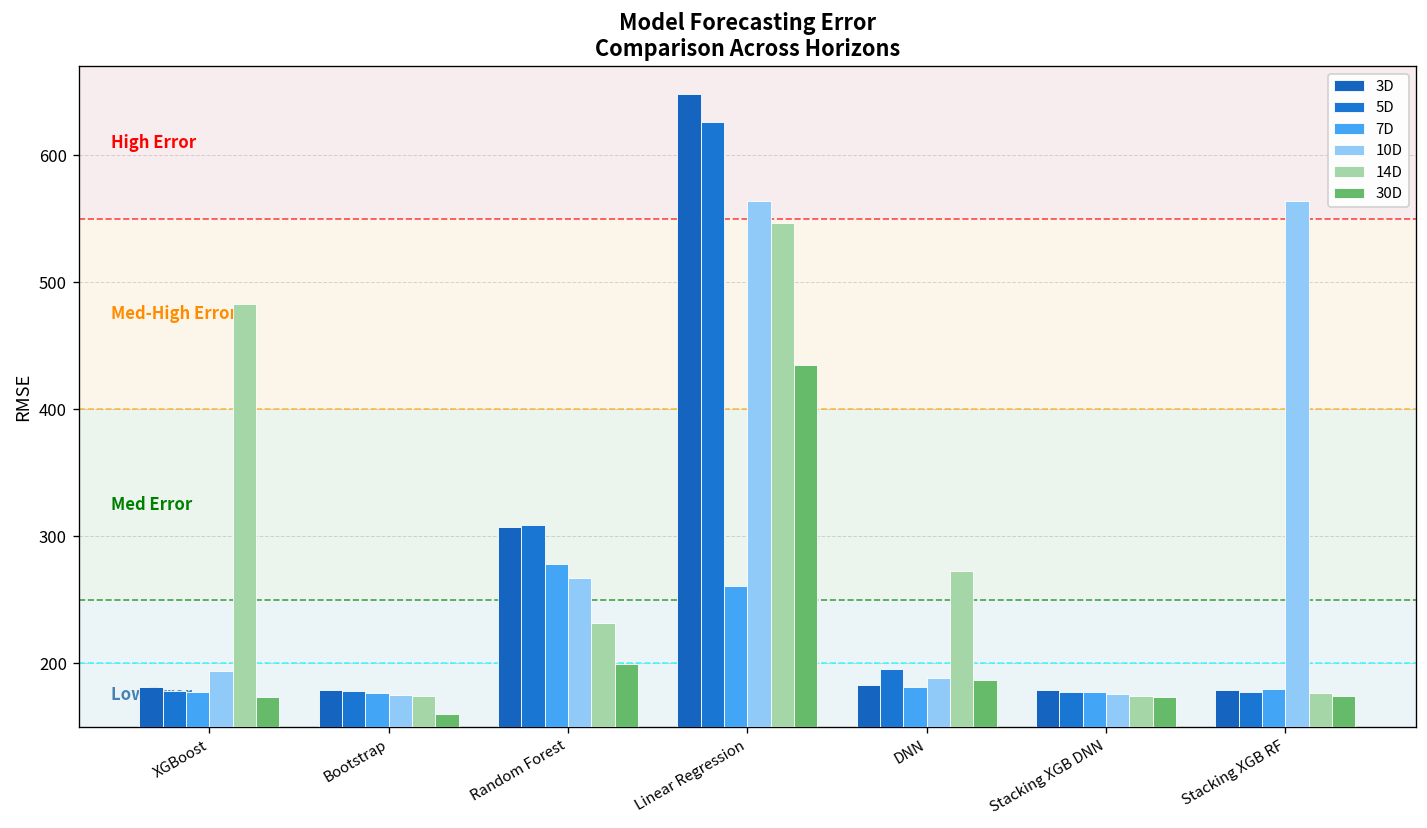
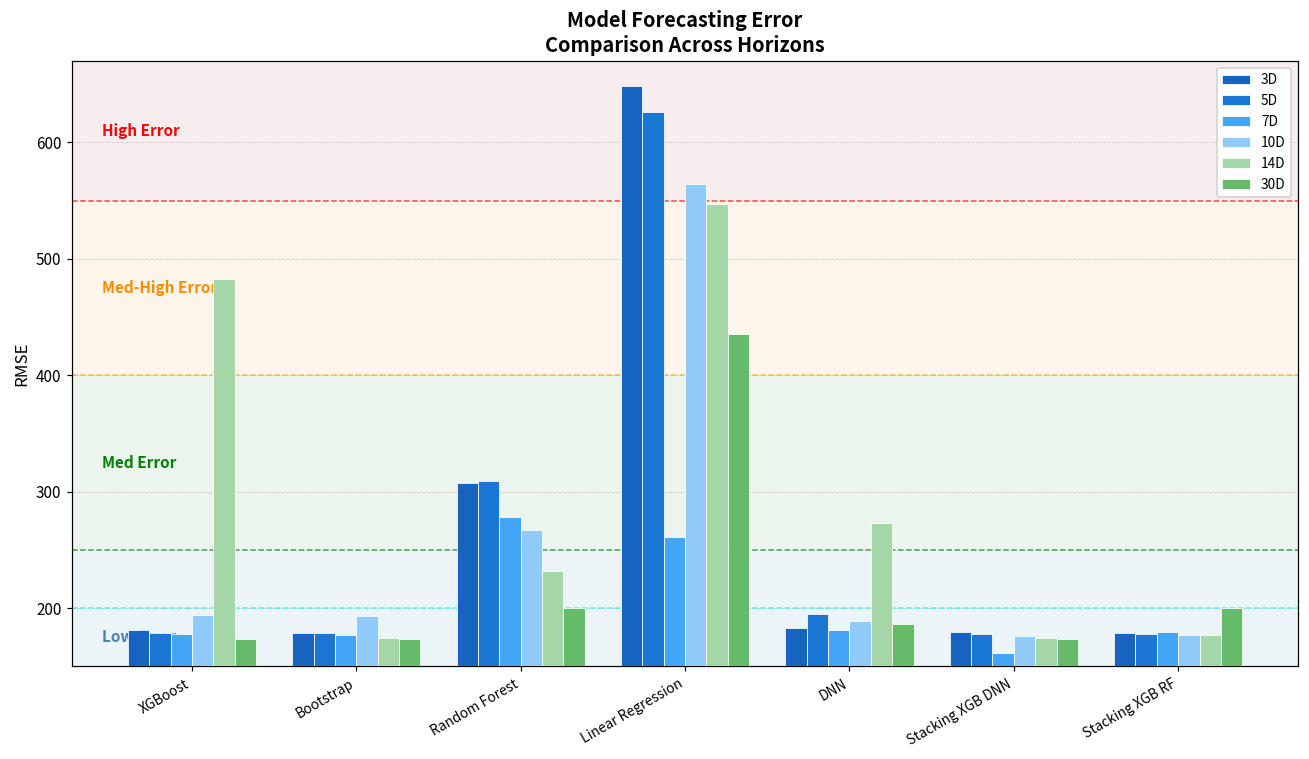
  {
    "7D": {
      "XGBoost": 178,
      "Bootstrap": 177,
      "Random Forest": 278,
      "Linear Regression": 261,
      "DNN": 181,
-     "Stacking XGB DNN": 177,
+     "Stacking XGB DNN": 161,
      "Stacking XGB RF": 180
    },
    "10D": {
      "XGBoost": 194,
-     "Bootstrap": 175,
+     "Bootstrap": 193,
      "Random Forest": 267,
      "Linear Regression": 564,
      "DNN": 189,
      "Stacking XGB DNN": 176,
-     "Stacking XGB RF": 564
+     "Stacking XGB RF": 176
    },
    "14D": {
      "XGBoost": 483,
      "Bootstrap": 174,
      "Random Forest": 232,
      "Linear Regression": 547,
      "DNN": 273,
      "Stacking XGB DNN": 174,
      "Stacking XGB RF": 177
    },
    "30D": {
      "XGBoost": 174,
-     "Bootstrap": 160,
+     "Bootstrap": 174,
      "Random Forest": 200,
      "Linear Regression": 435,
      "DNN": 187,
      "Stacking XGB DNN": 174,
-     "Stacking XGB RF": 174
+     "Stacking XGB RF": 200
    }
  }
